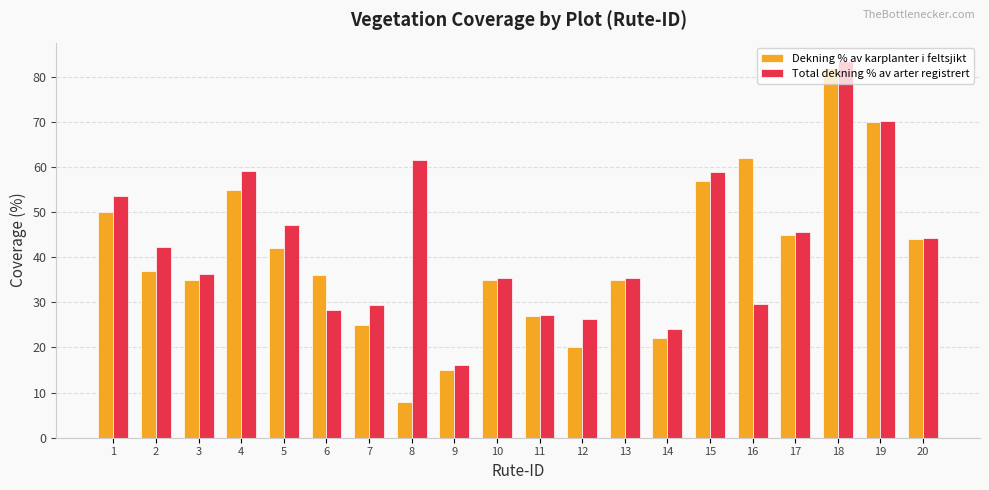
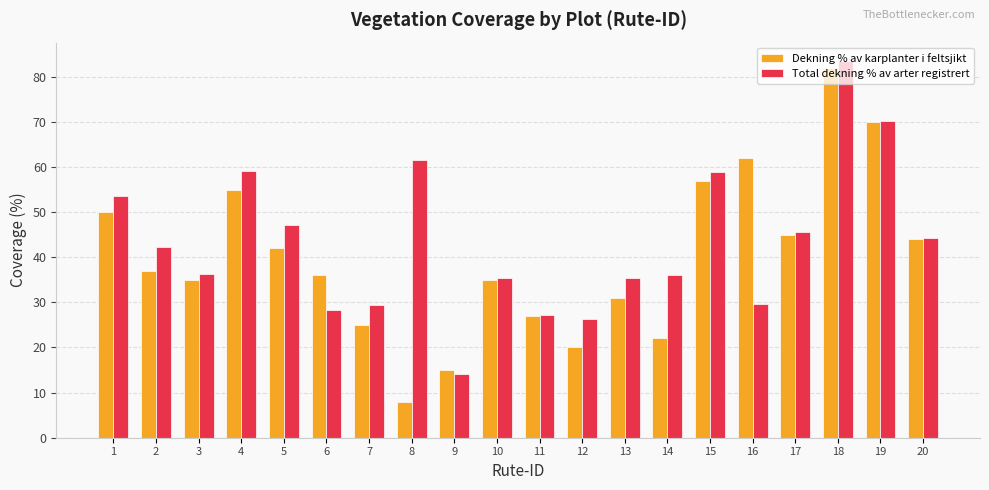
  {
    "Dekning % av karplanter i feltsjikt": {
      "1": 50,
      "2": 37,
      "3": 35,
      "4": 55,
      "5": 42,
      "6": 36,
      "7": 25,
      "8": 8,
      "9": 15,
      "10": 35,
      "11": 27,
      "12": 20,
-     "13": 35,
+     "13": 31,
      "14": 22,
      "15": 57,
      "16": 62,
      "17": 45,
      "19": 70,
      "20": 44
    },
    "Total dekning % av arter registrert": {
      "1": 54,
      "2": 42,
      "3": 36,
      "4": 59,
      "5": 47,
      "6": 28,
      "7": 30,
      "8": 62,
-     "9": 16,
+     "9": 14,
      "10": 35,
      "11": 27,
      "12": 26,
      "13": 36,
-     "14": 24,
+     "14": 36,
      "15": 59,
      "16": 30,
      "17": 46,
      "19": 70,
      "20": 44
    }
  }
